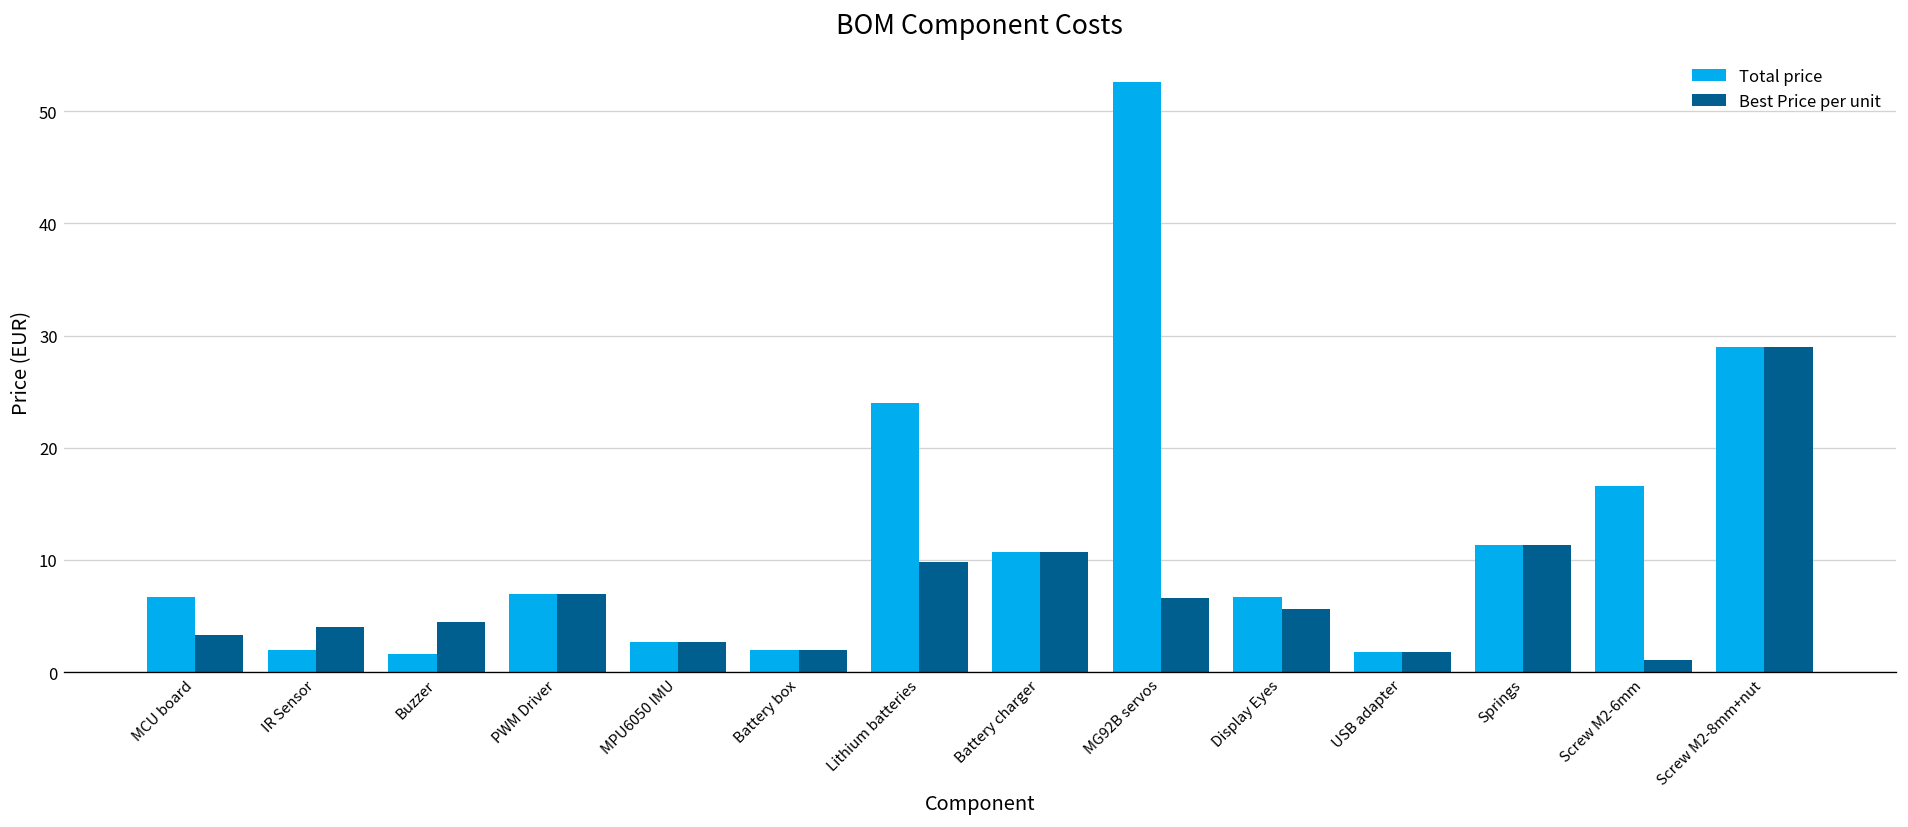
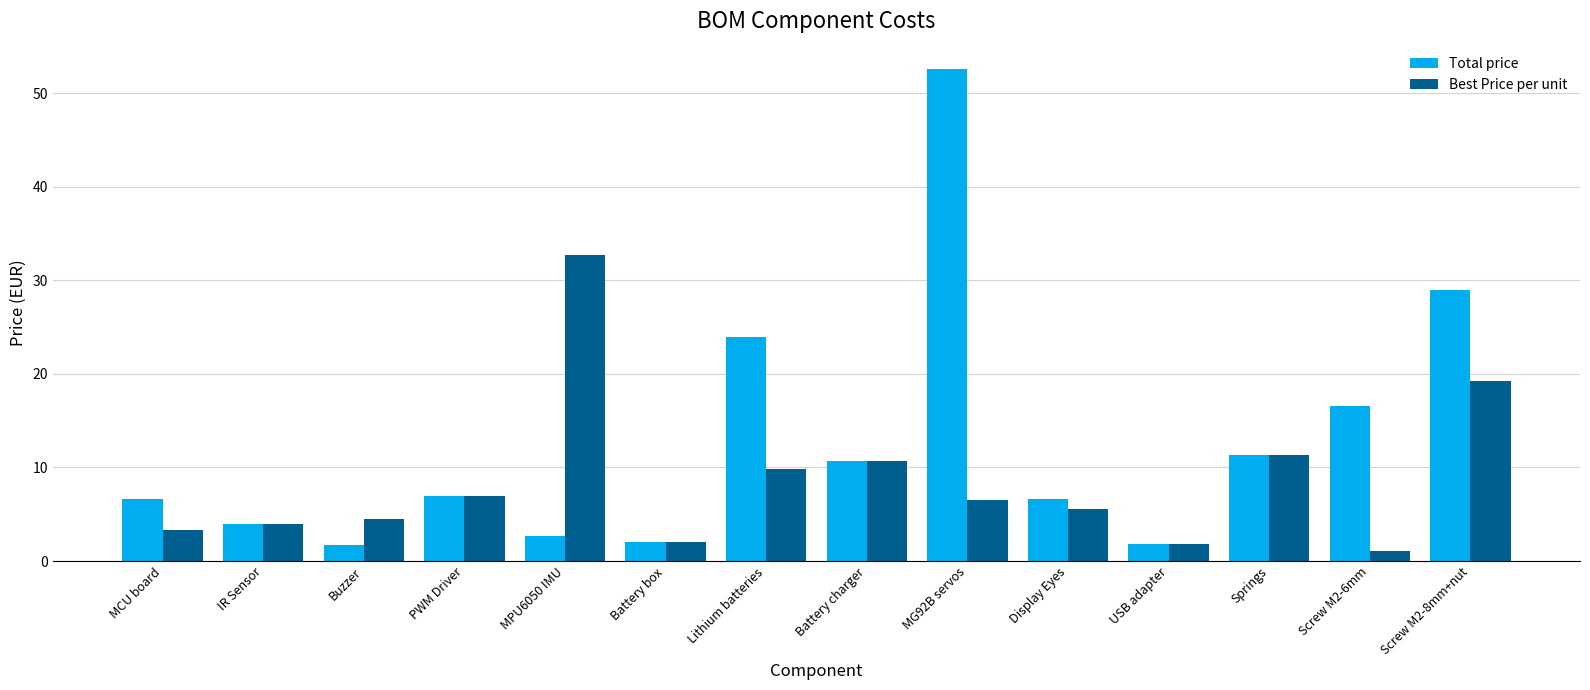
  {
    "Total price": {
      "MCU board": 7,
-     "IR Sensor": 2,
+     "IR Sensor": 4,
      "Buzzer": 2,
      "PWM Driver": 7,
      "MPU6050 IMU": 3,
      "Battery box": 2,
      "Lithium batteries": 24,
      "Battery charger": 11,
      "MG92B servos": 53,
      "Display Eyes": 7,
      "USB adapter": 2,
      "Springs": 11,
      "Screw M2-6mm": 17,
      "Screw M2-8mm+nut": 29
    },
    "Best Price per unit": {
      "MCU board": 3,
      "IR Sensor": 4,
      "Buzzer": 4,
      "PWM Driver": 7,
-     "MPU6050 IMU": 3,
+     "MPU6050 IMU": 33,
      "Battery box": 2,
      "Lithium batteries": 10,
      "Battery charger": 11,
      "MG92B servos": 7,
      "Display Eyes": 6,
      "USB adapter": 2,
      "Springs": 11,
      "Screw M2-6mm": 1,
-     "Screw M2-8mm+nut": 29
+     "Screw M2-8mm+nut": 19
    }
  }
